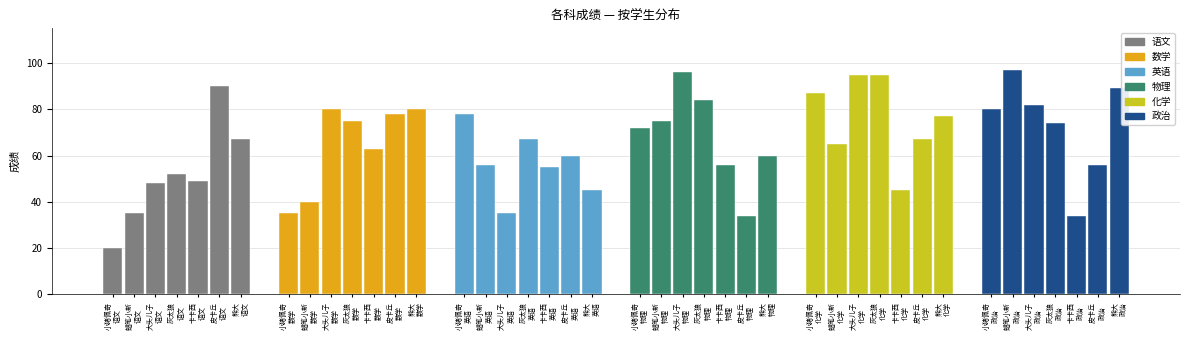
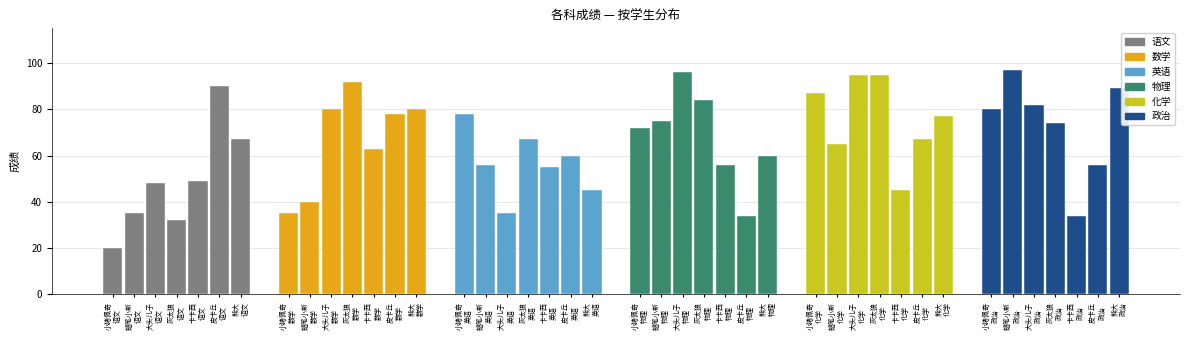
  {
    "小猪佩奇 语文": 20,
    "蜡笔小新 语文": 35,
    "大头儿子 语文": 48,
-   "灰太狼 语文": 52,
+   "灰太狼 语文": 32,
    "卡卡西 语文": 49,
    "皮卡丘 语文": 90,
    "熊大 语文": 67,
    "小猪佩奇 数学": 35,
    "蜡笔小新 数学": 40,
    "大头儿子 数学": 80,
-   "灰太狼 数学": 75,
+   "灰太狼 数学": 92,
    "卡卡西 数学": 63,
    "皮卡丘 数学": 78,
    "熊大 数学": 80,
    "小猪佩奇 英语": 78,
    "蜡笔小新 英语": 56,
    "大头儿子 英语": 35,
    "灰太狼 英语": 67,
    "卡卡西 英语": 55,
    "皮卡丘 英语": 60,
    "熊大 英语": 45,
    "小猪佩奇 物理": 72,
    "蜡笔小新 物理": 75,
    "大头儿子 物理": 96,
    "灰太狼 物理": 84,
    "卡卡西 物理": 56,
    "皮卡丘 物理": 34,
    "熊大 物理": 60,
    "小猪佩奇 化学": 87,
    "蜡笔小新 化学": 65,
    "大头儿子 化学": 95,
    "灰太狼 化学": 95,
    "卡卡西 化学": 45,
    "皮卡丘 化学": 67,
    "熊大 化学": 77,
    "小猪佩奇 政治": 80,
    "蜡笔小新 政治": 97,
    "大头儿子 政治": 82,
    "灰太狼 政治": 74,
    "卡卡西 政治": 34,
    "皮卡丘 政治": 56,
    "熊大 政治": 89
  }
